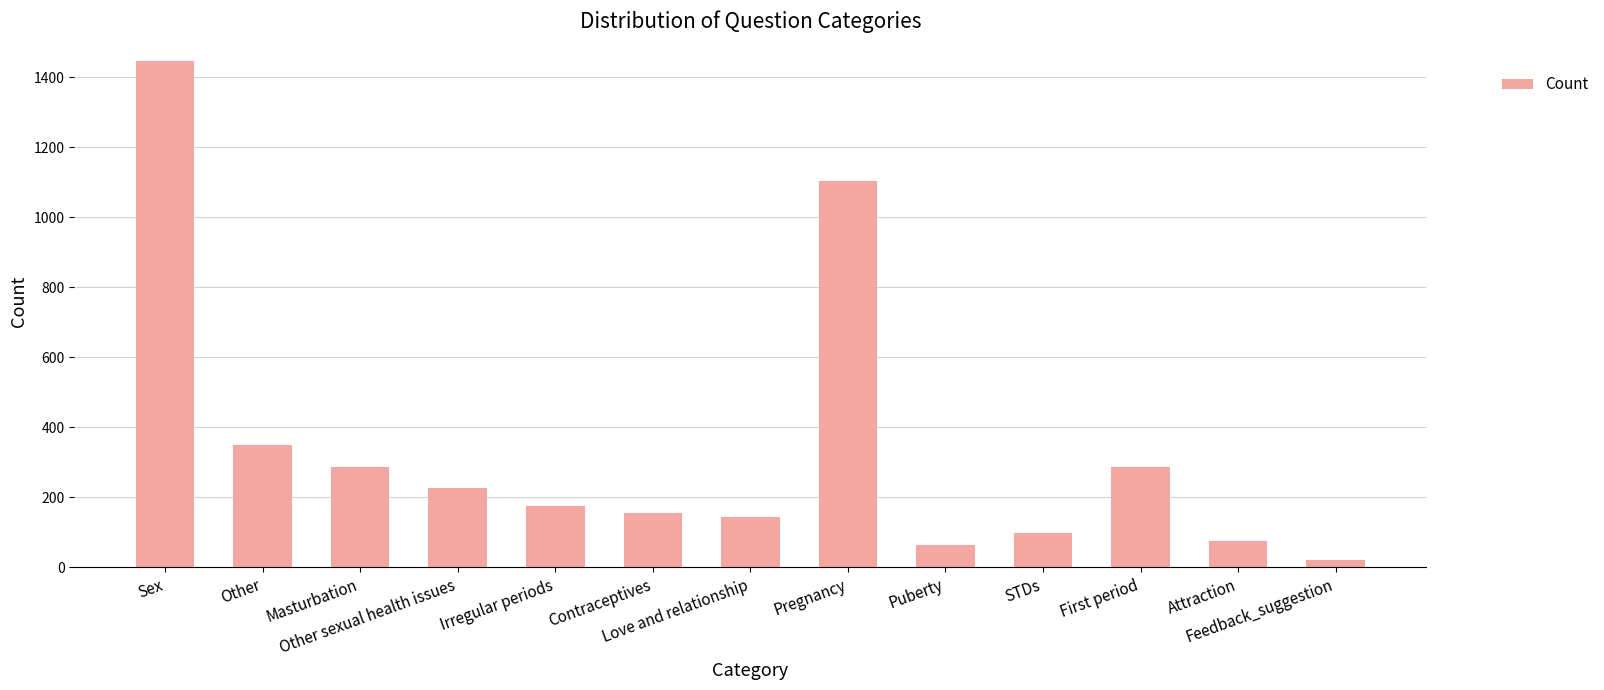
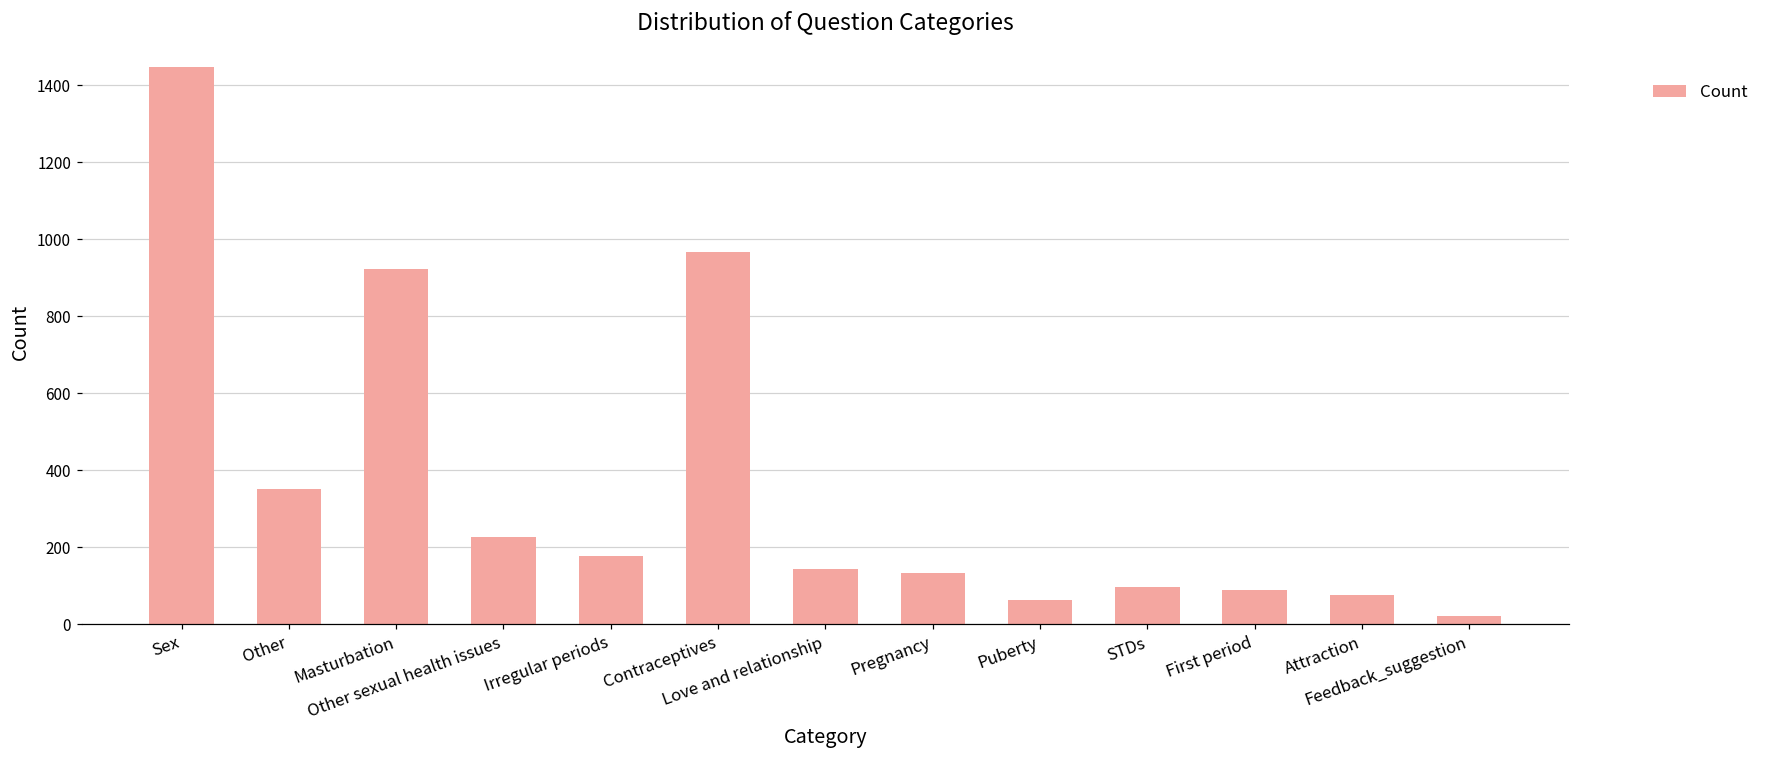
  {
    "Sex": 1450,
    "Other": 350,
-   "Masturbation": 290,
+   "Masturbation": 920,
    "Other sexual health issues": 230,
    "Irregular periods": 180,
-   "Contraceptives": 150,
+   "Contraceptives": 970,
    "Love and relationship": 140,
-   "Pregnancy": 1110,
+   "Pregnancy": 130,
    "Puberty": 60,
    "STDs": 100,
-   "First period": 290,
+   "First period": 90,
    "Attraction": 80,
    "Feedback_suggestion": 20
  }
